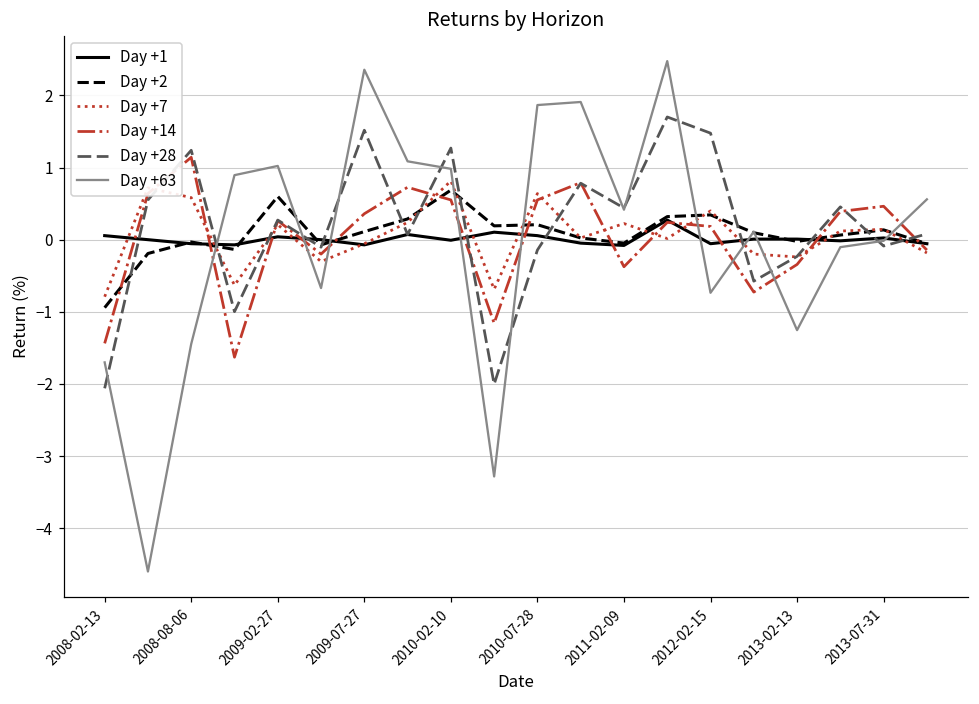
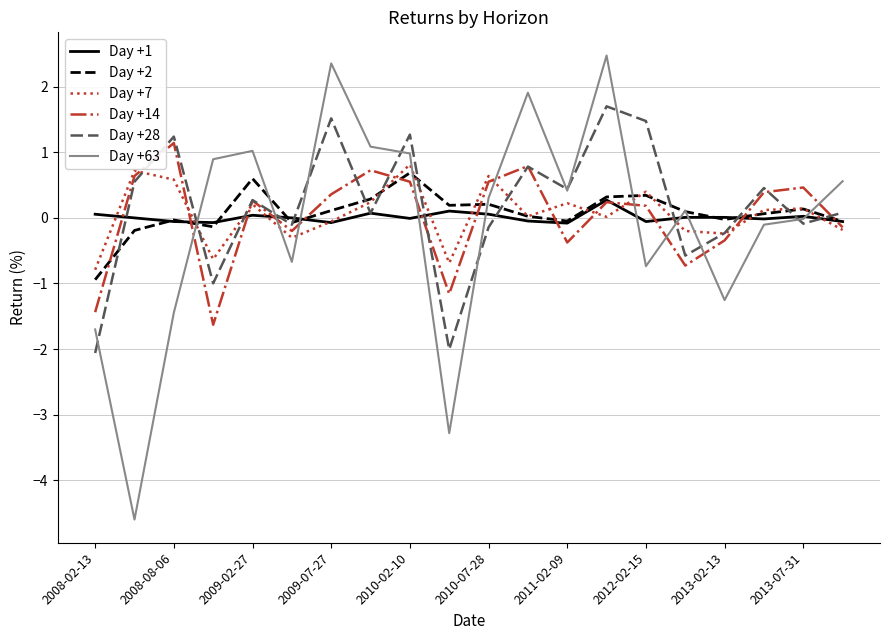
  {
    "Day +28": {
      "2008-02-13": -2.1,
      "2008-08-06": 1.2,
      "2009-07-27": 1.5,
      "2010-02-10": 1.3,
      "2010-07-28": -0.1,
      "2012-02-15": 1.5,
      "2013-07-31": -0.1
    },
    "Day +63": {
      "2008-02-13": -1.7,
      "2008-08-06": -1.4,
      "2009-02-27": 1.0,
      "2009-07-27": 2.4,
      "2010-02-10": 1.0,
-     "2010-07-28": 1.9,
+     "2010-07-28": 0.3,
      "2012-02-15": -0.7,
      "2013-02-13": -1.3,
      "2013-07-31": 0.0
    }
  }
